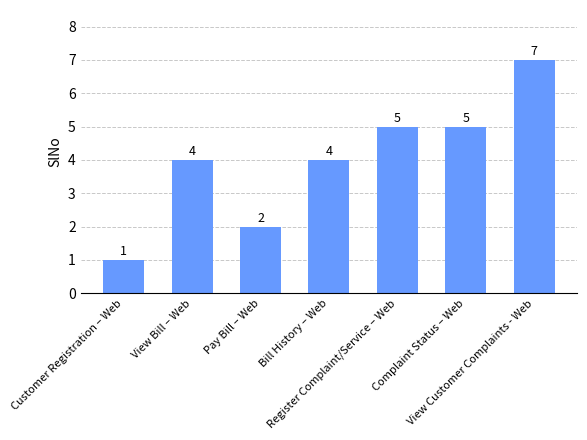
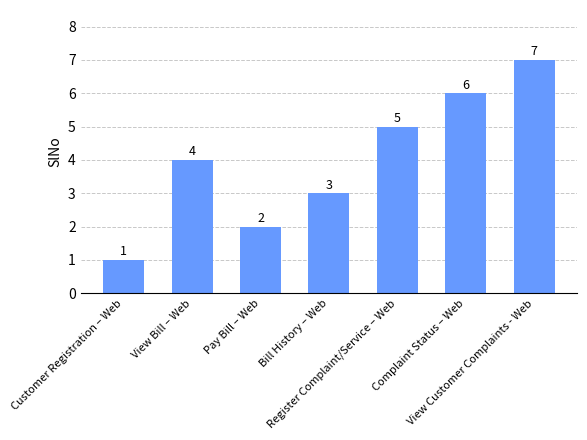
  {
    "Customer Registration – Web": 1,
    "View Bill – Web": 4,
    "Pay Bill – Web": 2,
-   "Bill History – Web": 4,
+   "Bill History – Web": 3,
    "Register Complaint/Service – Web": 5,
-   "Complaint Status – Web": 5,
+   "Complaint Status – Web": 6,
    "View Customer Complaints - Web": 7
  }
